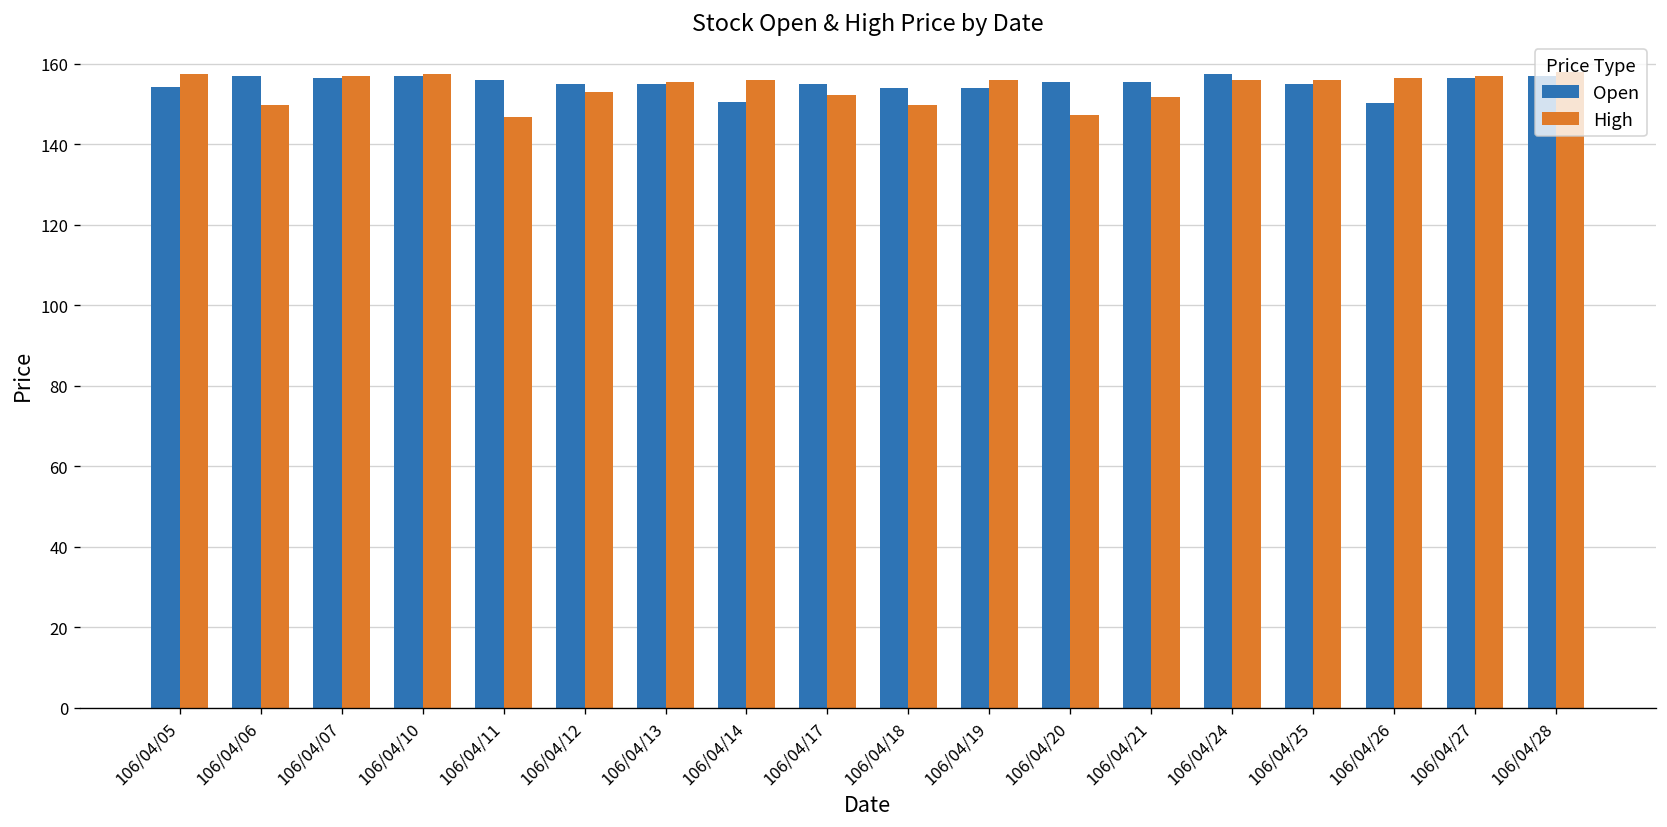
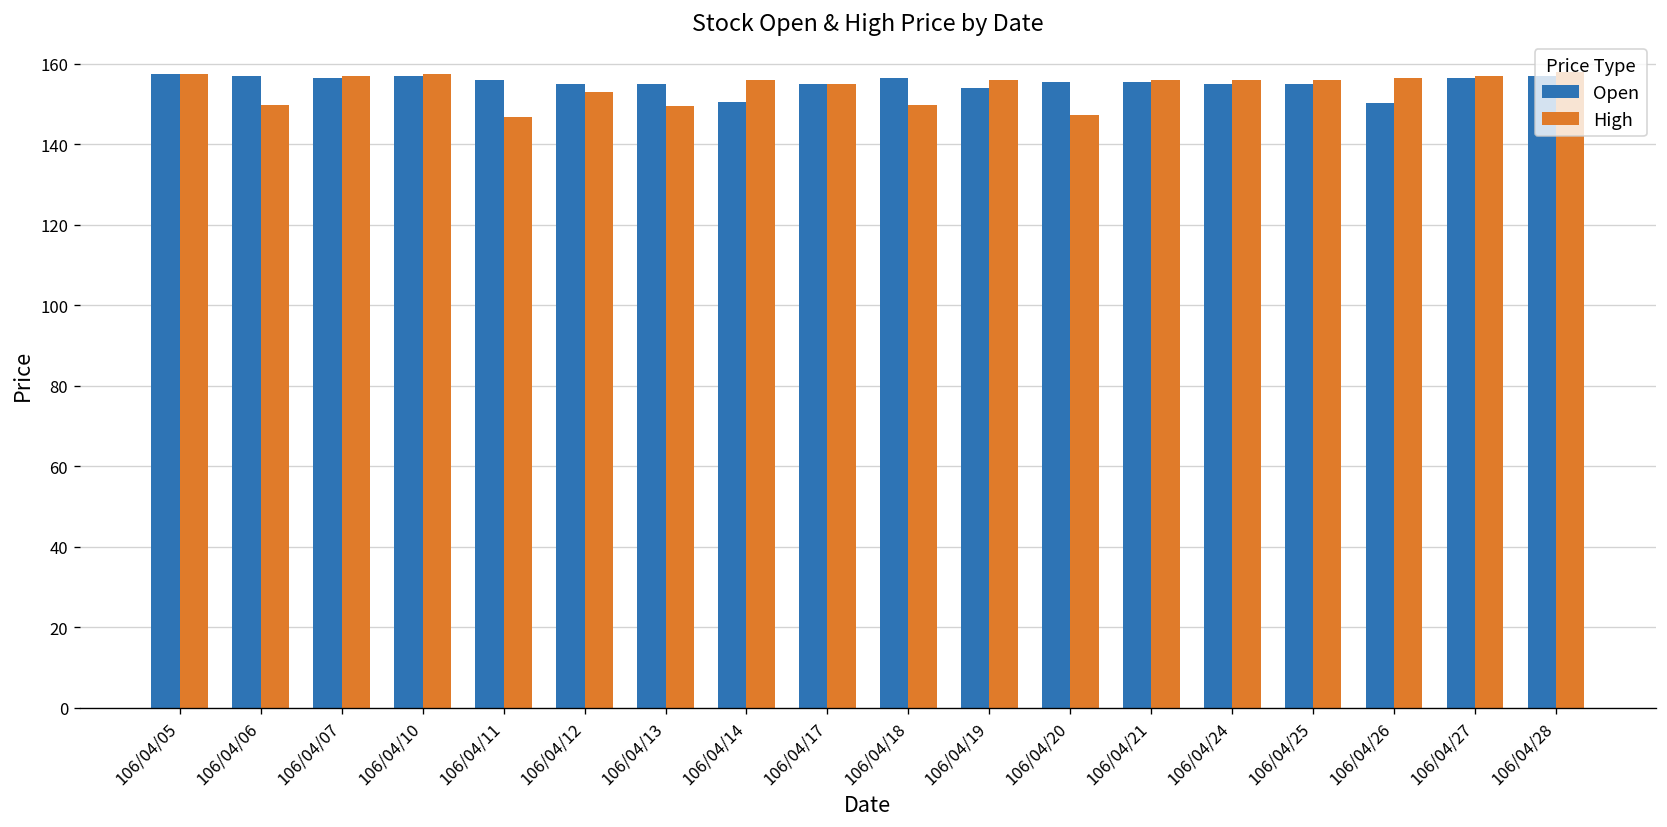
  {
    "Open": {
-     "106/04/05": 154,
+     "106/04/05": 158,
      "106/04/06": 157,
      "106/04/07": 157,
      "106/04/10": 157,
      "106/04/11": 156,
      "106/04/12": 155,
      "106/04/13": 155,
      "106/04/14": 151,
      "106/04/17": 155,
-     "106/04/18": 154,
+     "106/04/18": 157,
      "106/04/19": 154,
      "106/04/20": 156,
      "106/04/21": 156,
-     "106/04/24": 157,
+     "106/04/24": 155,
      "106/04/25": 155,
      "106/04/26": 150,
      "106/04/27": 157
    },
    "High": {
      "106/04/05": 158,
      "106/04/06": 150,
      "106/04/07": 157,
      "106/04/10": 158,
      "106/04/11": 147,
      "106/04/12": 153,
-     "106/04/13": 156,
+     "106/04/13": 150,
      "106/04/14": 156,
-     "106/04/17": 152,
+     "106/04/17": 155,
      "106/04/18": 150,
      "106/04/19": 156,
      "106/04/20": 147,
-     "106/04/21": 152,
+     "106/04/21": 156,
      "106/04/24": 156,
      "106/04/25": 156,
      "106/04/26": 157,
      "106/04/27": 157
    }
  }
